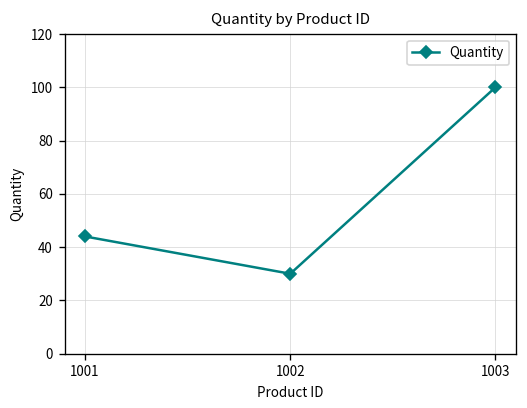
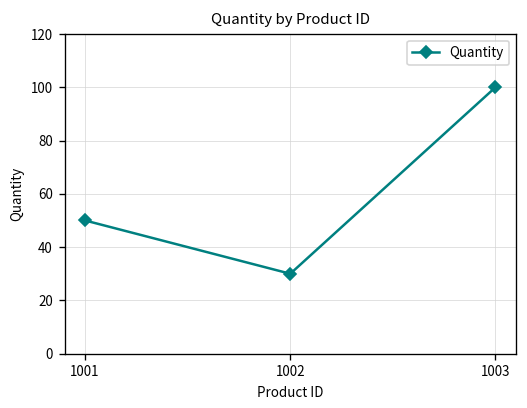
  {
-   "1001": 44,
+   "1001": 50,
    "1002": 30,
    "1003": 100
  }
